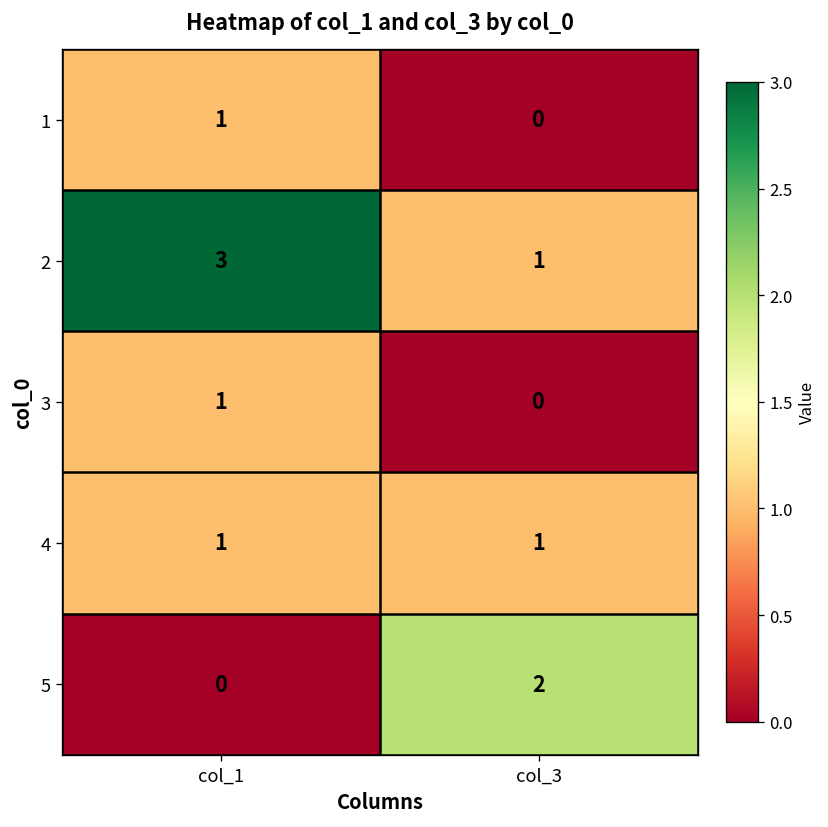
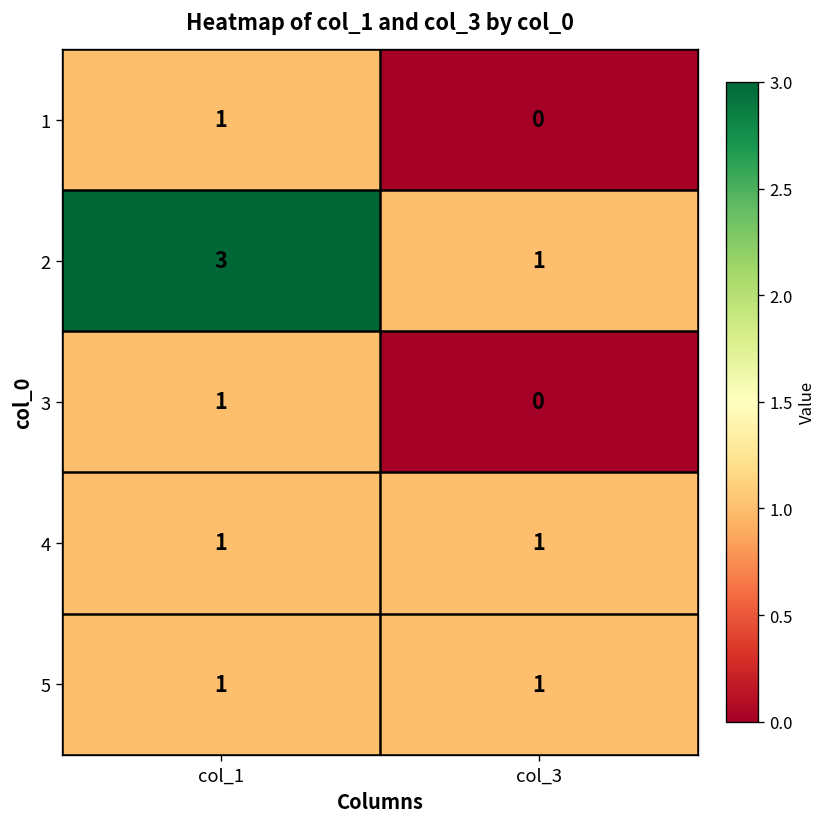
  {
    "1": {
      "col_1": 1,
      "col_3": 0
    },
    "2": {
      "col_1": 3,
      "col_3": 1
    },
    "3": {
      "col_1": 1,
      "col_3": 0
    },
    "4": {
      "col_1": 1,
      "col_3": 1
    },
    "5": {
-     "col_1": 0,
-     "col_3": 2
+     "col_1": 1,
+     "col_3": 1
    }
  }
